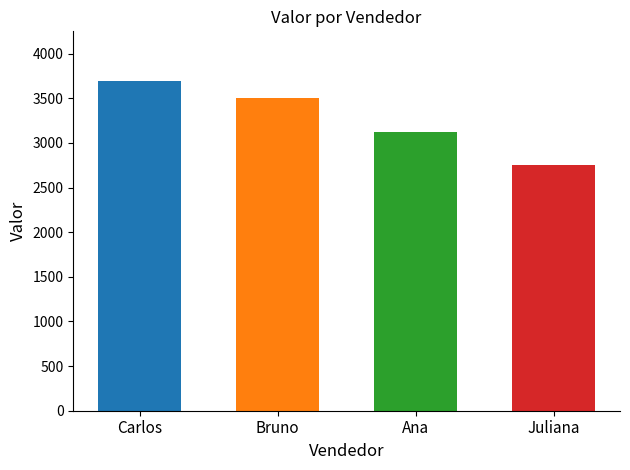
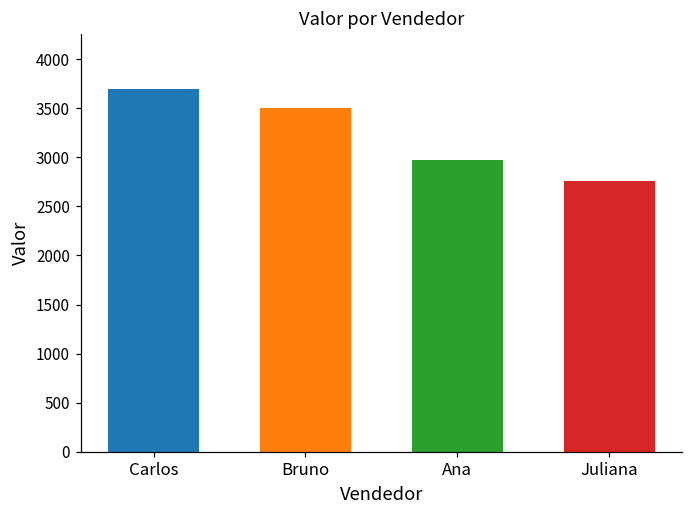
  {
    "Carlos": 3700,
    "Bruno": 3500,
-   "Ana": 3100,
+   "Ana": 3000,
    "Juliana": 2800
  }
